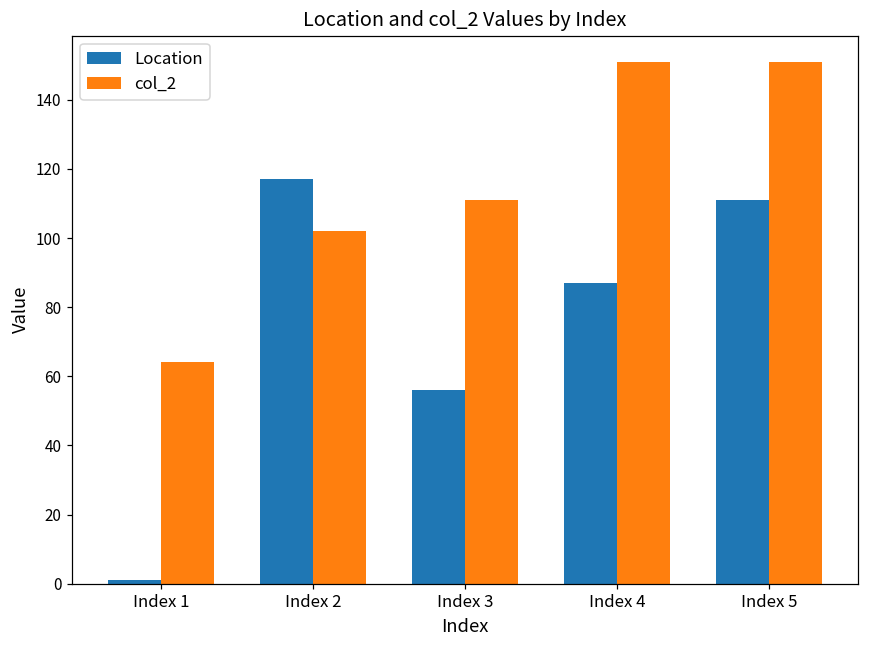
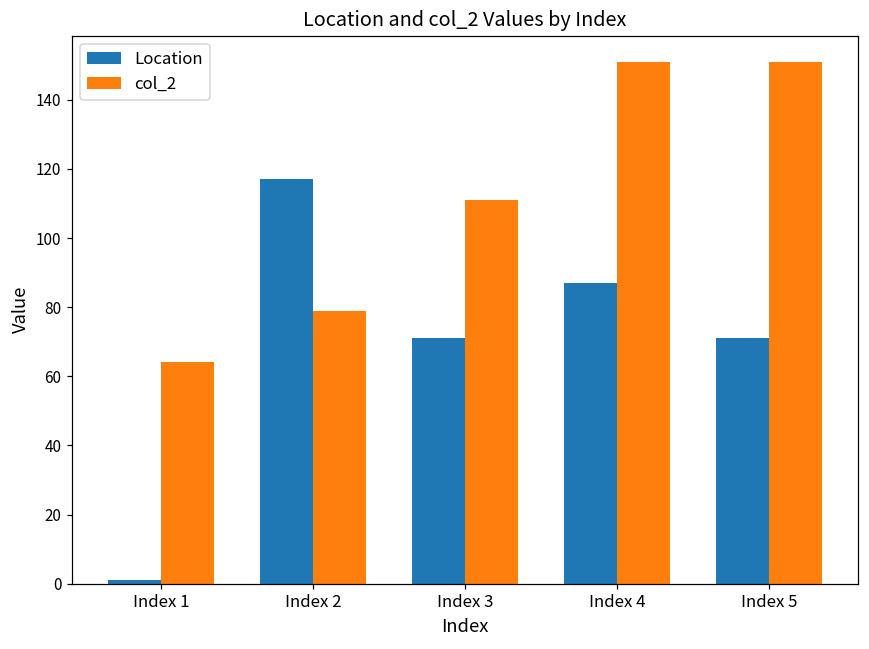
  {
    "Location": {
      "Index 1": 1,
      "Index 2": 117,
-     "Index 3": 56,
+     "Index 3": 71,
      "Index 4": 87,
-     "Index 5": 111
+     "Index 5": 71
    },
    "col_2": {
      "Index 1": 64,
-     "Index 2": 102,
+     "Index 2": 79,
      "Index 3": 111,
      "Index 4": 151,
      "Index 5": 151
    }
  }
